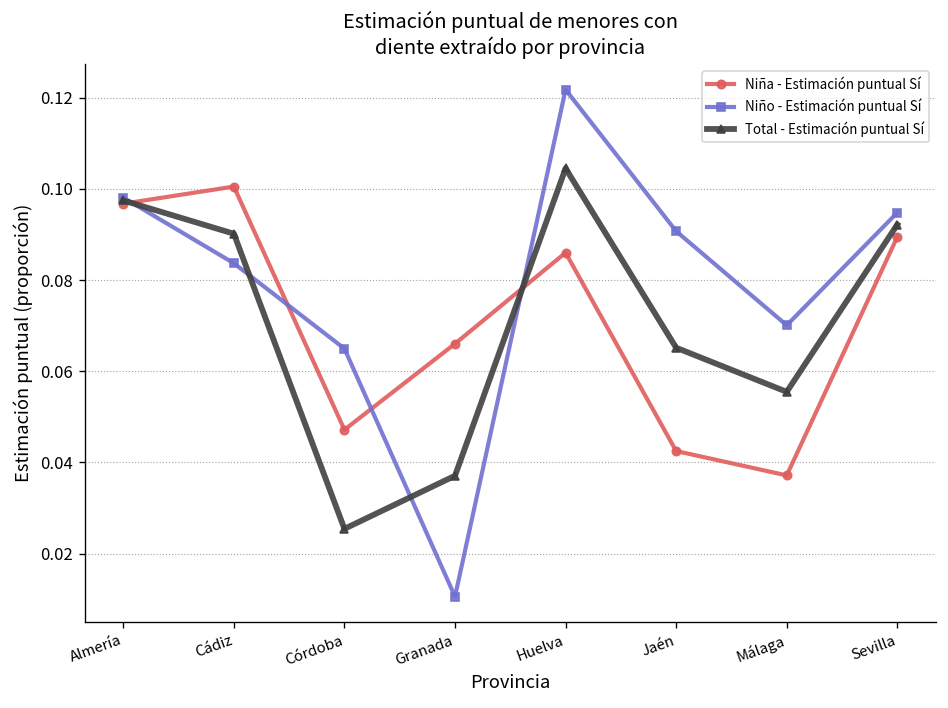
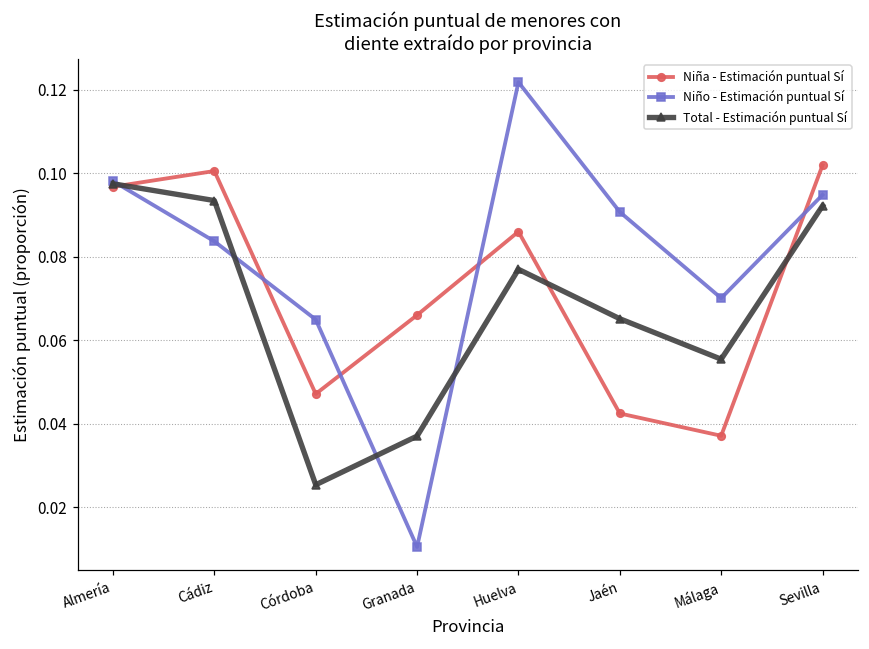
  {
    "Niña - Estimación puntual Sí": {
      "Almería": 0.097,
      "Cádiz": 0.101,
      "Córdoba": 0.047,
      "Granada": 0.066,
      "Huelva": 0.086,
      "Jaén": 0.042,
      "Málaga": 0.037,
-     "Sevilla": 0.089
+     "Sevilla": 0.102
    },
    "Niño - Estimación puntual Sí": {
      "Cádiz": 0.084,
      "Córdoba": 0.065,
      "Granada": 0.011,
      "Huelva": 0.122,
      "Jaén": 0.091,
      "Málaga": 0.070,
      "Sevilla": 0.095
    },
    "Total - Estimación puntual Sí": {
-     "Cádiz": 0.090,
+     "Cádiz": 0.093,
      "Córdoba": 0.025,
      "Granada": 0.037,
-     "Huelva": 0.105,
+     "Huelva": 0.077,
      "Jaén": 0.065,
      "Málaga": 0.055,
      "Sevilla": 0.092
    }
  }
